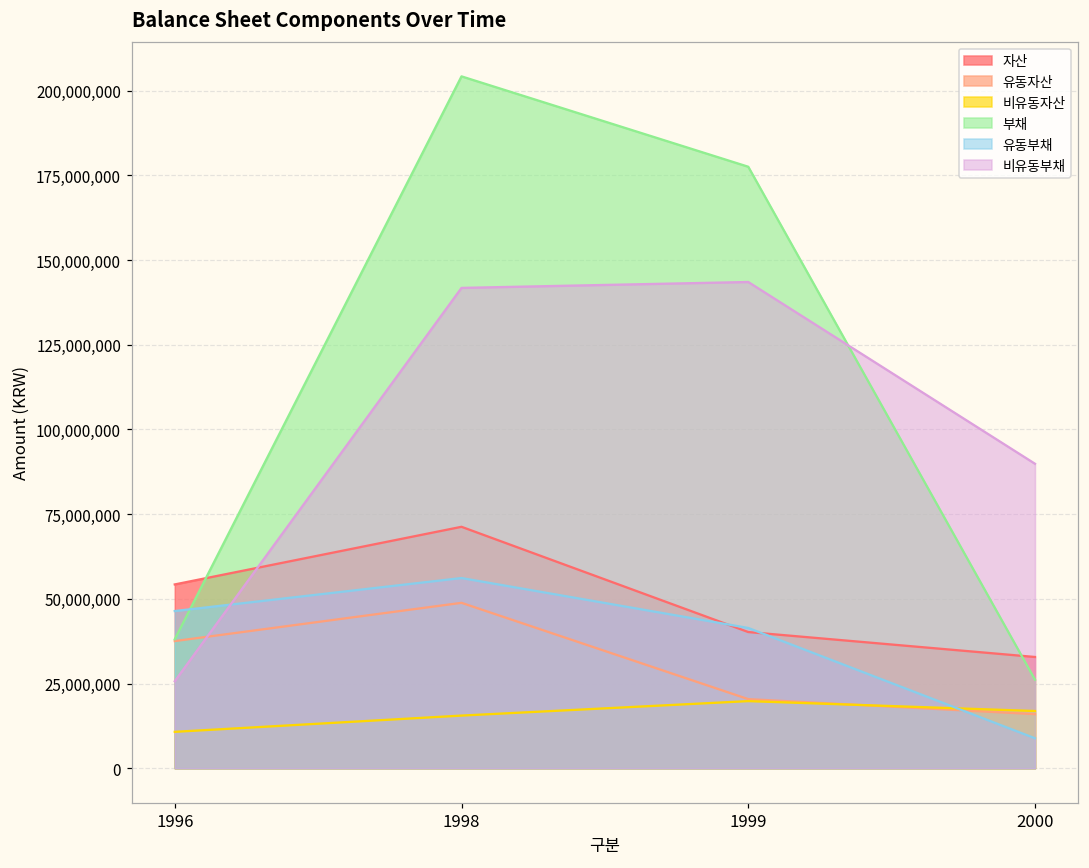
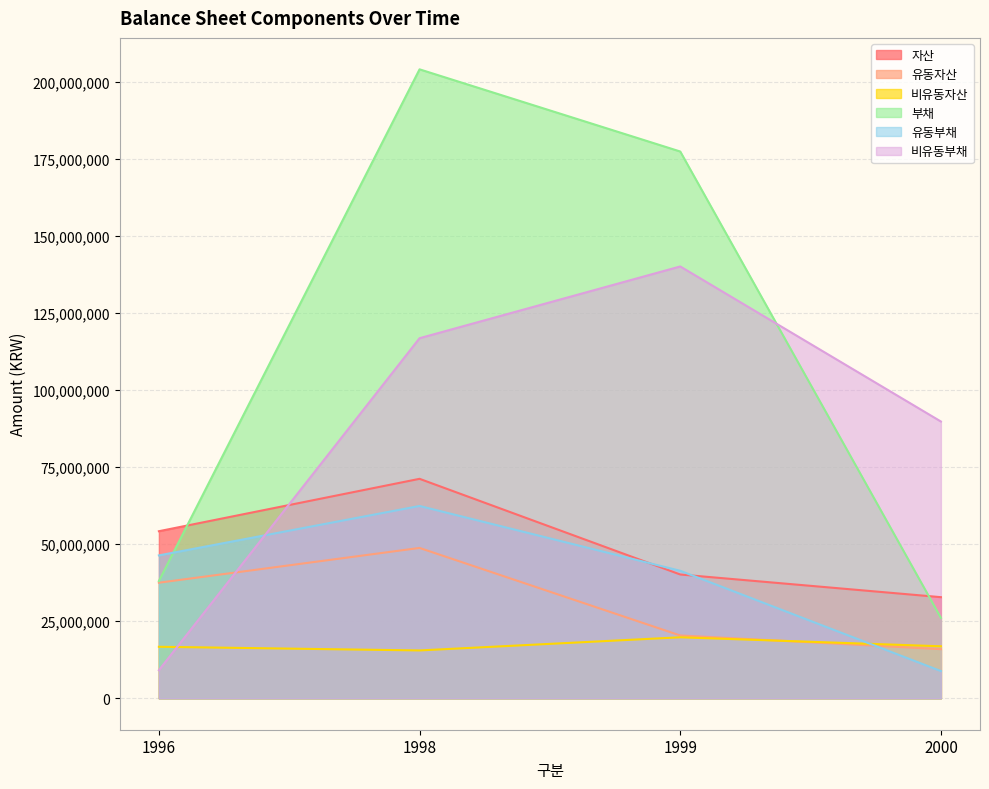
  {
    "비유동자산": {
-     "1996": "11,000,000",
+     "1996": "17,000,000",
      "1998": "16,000,000",
      "2000": "17,000,000"
    },
    "부채": {
      "1998": "204,000,000",
      "1999": "178,000,000",
      "2000": "26,000,000"
    },
    "유동부채": {
      "1996": "46,000,000",
-     "1998": "56,000,000",
+     "1998": "62,000,000",
      "1999": "41,000,000",
      "2000": "9,000,000"
    },
    "비유동부채": {
-     "1996": "26,000,000",
-     "1998": "142,000,000",
-     "1999": "144,000,000",
+     "1996": "9,000,000",
+     "1998": "117,000,000",
+     "1999": "140,000,000",
      "2000": "90,000,000"
    }
  }
